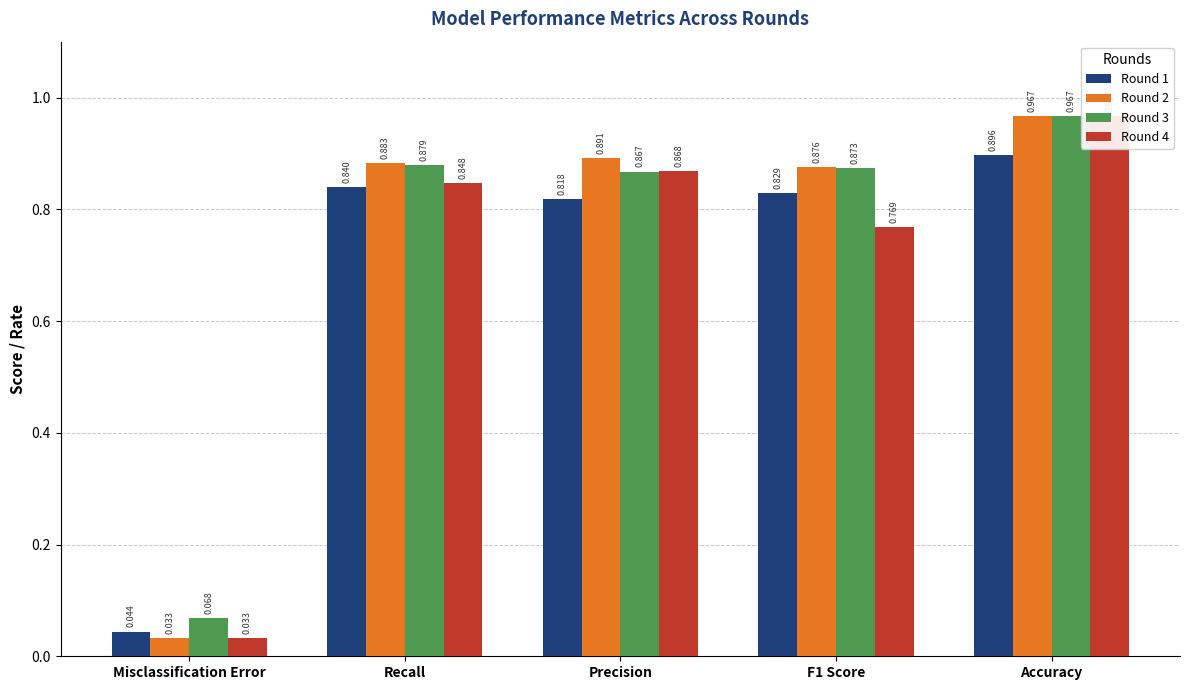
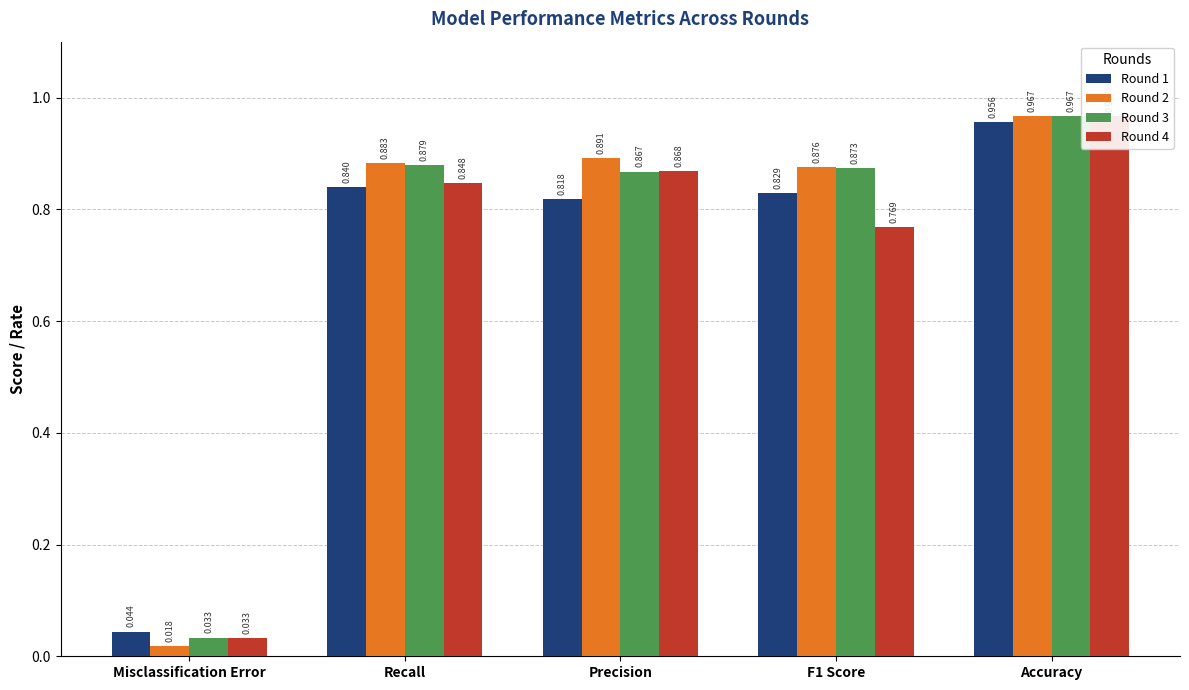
  {
    "Round 1": {
      "Misclassification Error": 0.044,
      "Recall": 0.840,
      "Precision": 0.818,
      "F1 Score": 0.829,
-     "Accuracy": 0.896
+     "Accuracy": 0.956
    },
    "Round 2": {
-     "Misclassification Error": 0.033,
+     "Misclassification Error": 0.018,
      "Recall": 0.883,
      "Precision": 0.891,
      "F1 Score": 0.876,
      "Accuracy": 0.967
    },
    "Round 3": {
-     "Misclassification Error": 0.068,
+     "Misclassification Error": 0.033,
      "Recall": 0.879,
      "Precision": 0.867,
      "F1 Score": 0.873,
      "Accuracy": 0.967
    },
    "Round 4": {
      "Misclassification Error": 0.033,
      "Recall": 0.848,
      "Precision": 0.868,
      "F1 Score": 0.769
    }
  }
